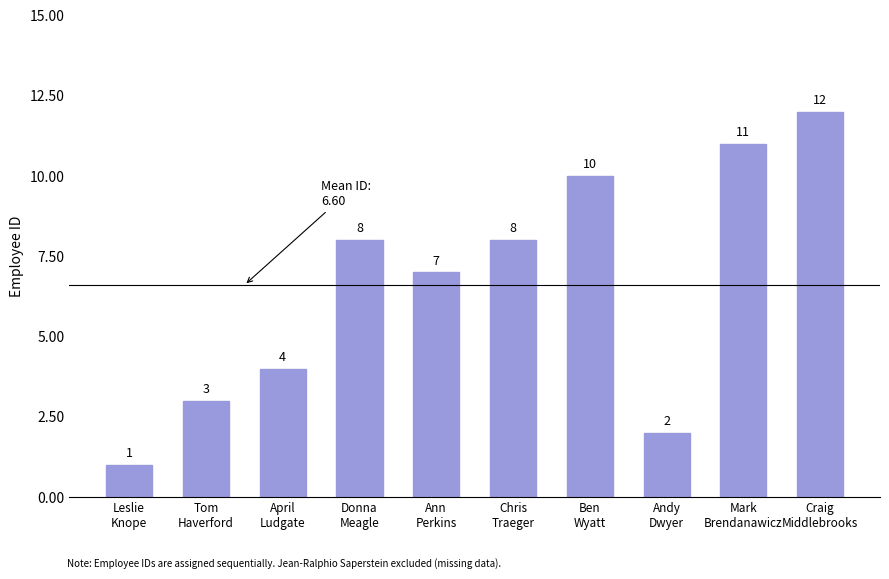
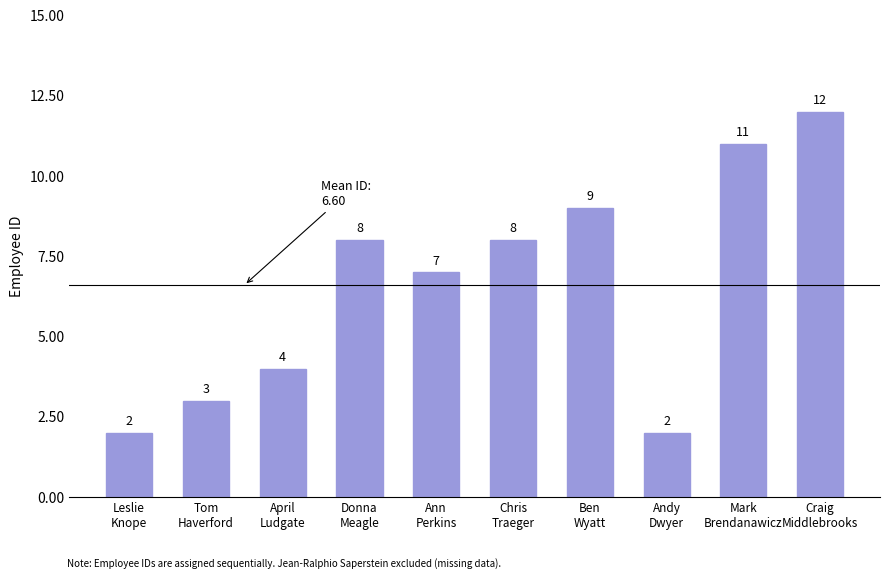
  {
-   "Leslie Knope": 1,
+   "Leslie Knope": 2,
    "Tom Haverford": 3,
    "April Ludgate": 4,
    "Ann Perkins": 7,
    "Chris Traeger": 8,
-   "Ben Wyatt": 10,
+   "Ben Wyatt": 9,
    "Andy Dwyer": 2,
    "Mark Brendanawicz": 11,
    "Craig Middlebrooks": 12
  }
